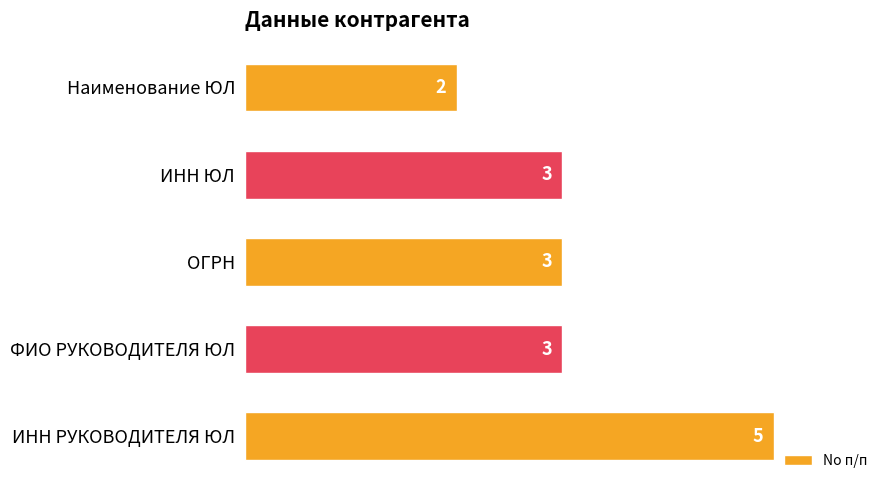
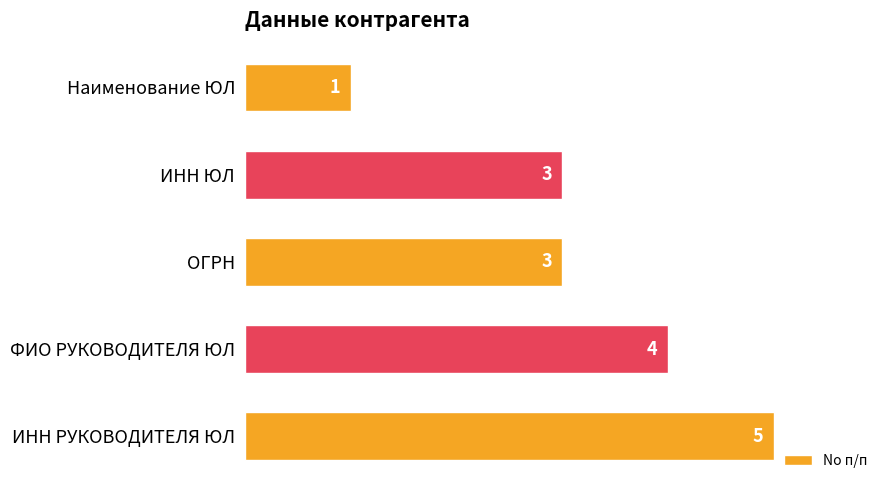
  {
-   "Наименование ЮЛ": 2,
+   "Наименование ЮЛ": 1,
    "ИНН ЮЛ": 3,
    "ОГРН": 3,
-   "ФИО РУКОВОДИТЕЛЯ ЮЛ": 3,
+   "ФИО РУКОВОДИТЕЛЯ ЮЛ": 4,
    "ИНН РУКОВОДИТЕЛЯ ЮЛ": 5
  }
